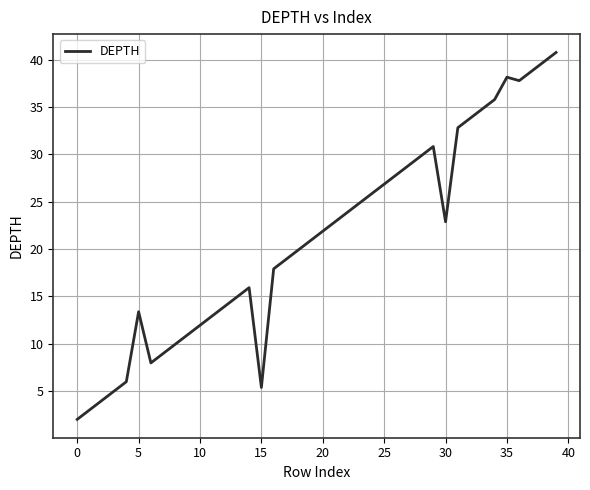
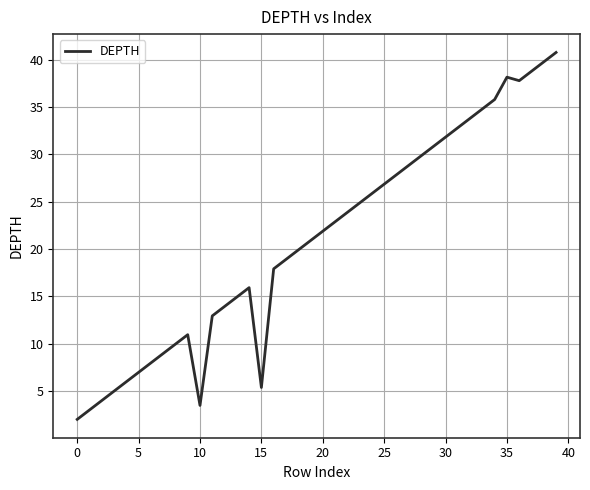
  {
    "0": 2,
-   "5": 13,
-   "10": 12,
+   "5": 7,
+   "10": 3,
    "15": 5,
    "20": 22,
    "25": 27,
-   "30": 23,
+   "30": 32,
    "35": 38
  }
